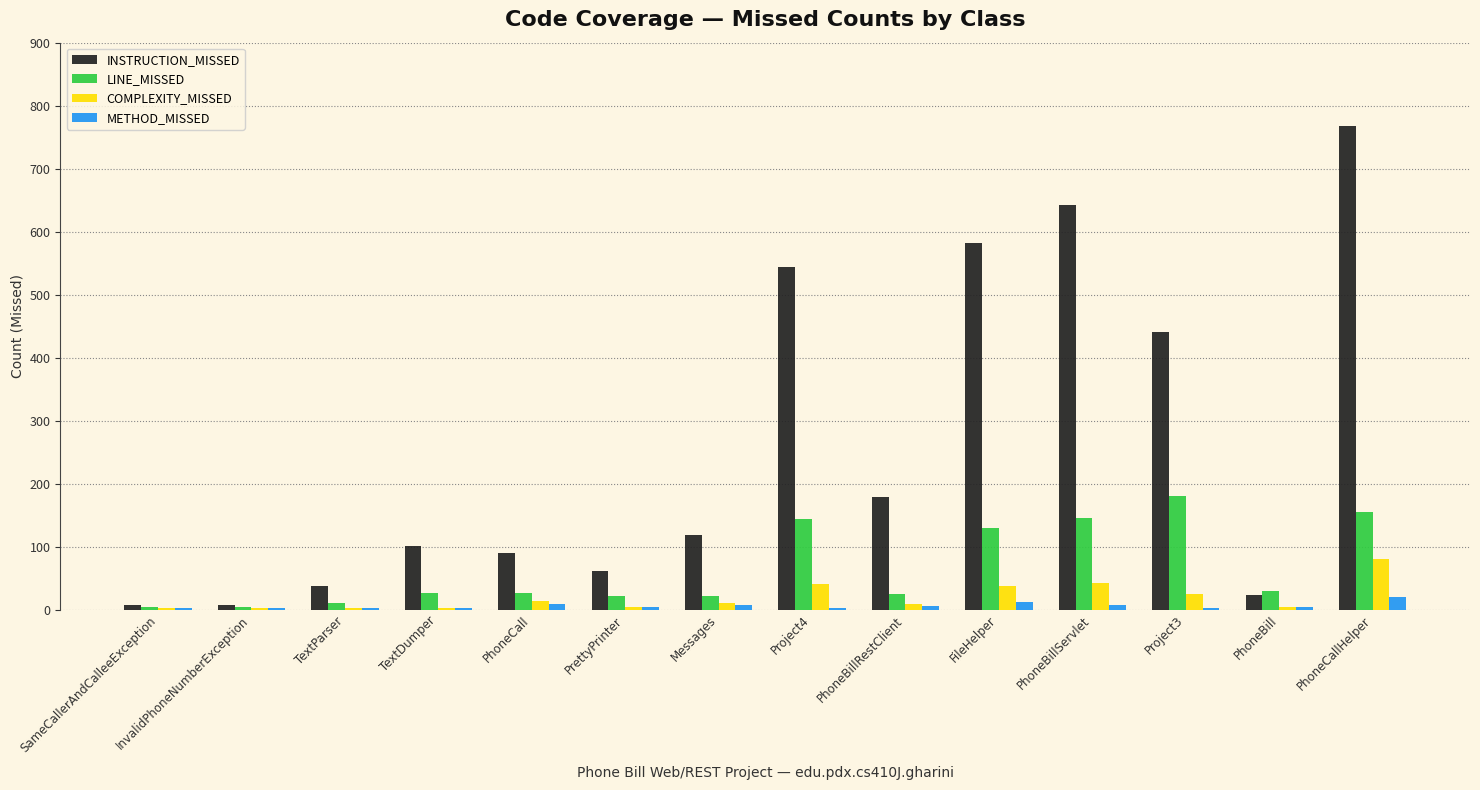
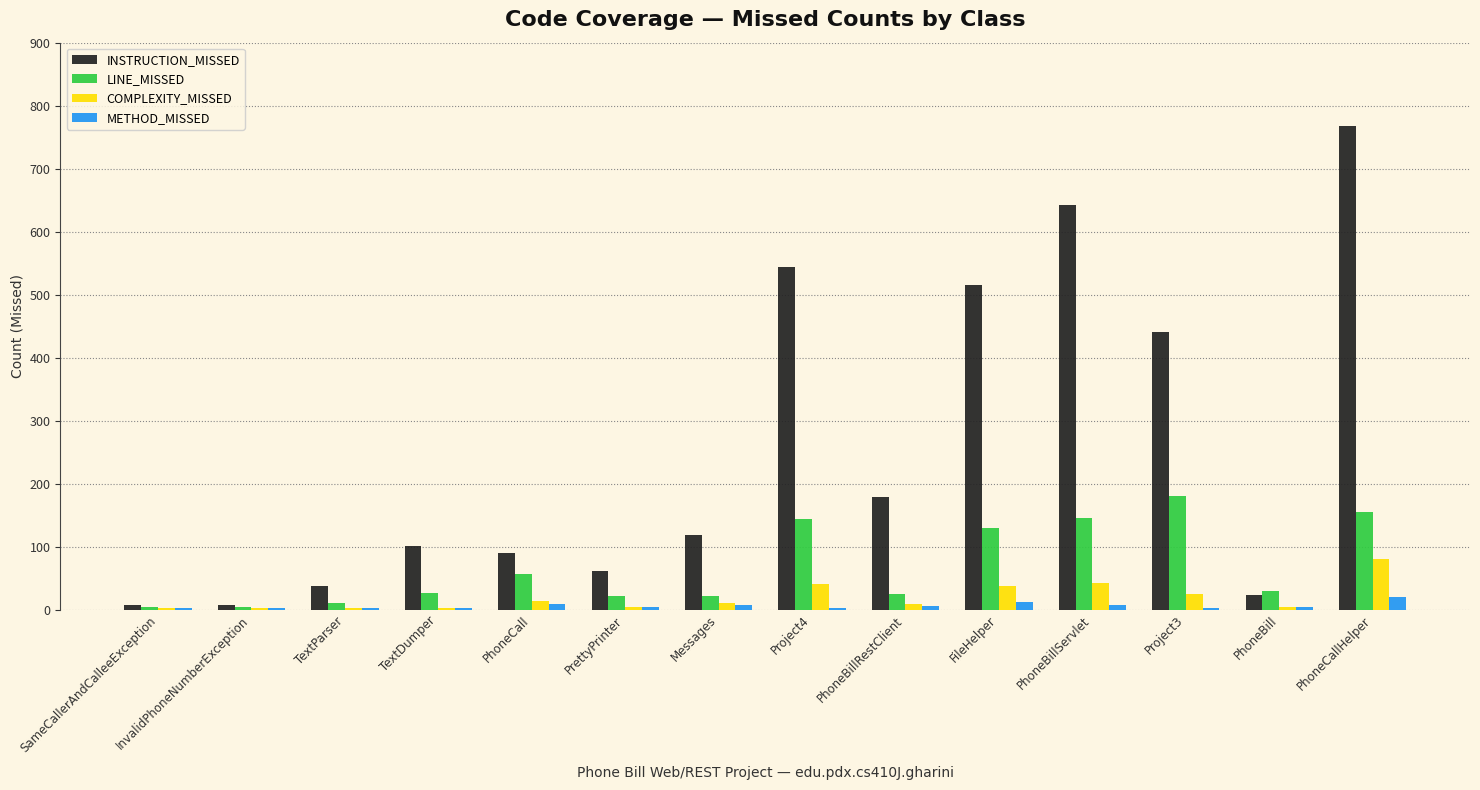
  {
    "INSTRUCTION_MISSED": {
      "SameCallerAndCalleeException": 10,
      "InvalidPhoneNumberException": 10,
      "TextParser": 40,
      "TextDumper": 100,
      "PhoneCall": 90,
      "PrettyPrinter": 60,
      "Messages": 120,
      "Project4": 540,
      "PhoneBillRestClient": 180,
-     "FileHelper": 580,
+     "FileHelper": 520,
      "PhoneBillServlet": 640,
      "Project3": 440,
      "PhoneBill": 20,
      "PhoneCallHelper": 770
    },
    "LINE_MISSED": {
      "SameCallerAndCalleeException": 0,
      "InvalidPhoneNumberException": 0,
      "TextParser": 10,
      "TextDumper": 30,
-     "PhoneCall": 30,
+     "PhoneCall": 60,
      "PrettyPrinter": 20,
      "Messages": 20,
      "Project4": 140,
      "PhoneBillRestClient": 30,
      "FileHelper": 130,
      "PhoneBillServlet": 150,
      "Project3": 180,
      "PhoneBill": 30,
      "PhoneCallHelper": 160
    },
    "COMPLEXITY_MISSED": {
      "PhoneCall": 10,
      "PrettyPrinter": 0,
      "Messages": 10,
      "Project4": 40,
      "PhoneBillRestClient": 10,
      "FileHelper": 40,
      "PhoneBillServlet": 40,
      "Project3": 30,
      "PhoneBill": 0,
      "PhoneCallHelper": 80
    },
    "METHOD_MISSED": {
      "PhoneCall": 10,
      "PrettyPrinter": 0,
      "Messages": 10,
      "PhoneBillRestClient": 10,
      "FileHelper": 10,
      "PhoneBillServlet": 10,
      "PhoneBill": 0,
      "PhoneCallHelper": 20
    }
  }
